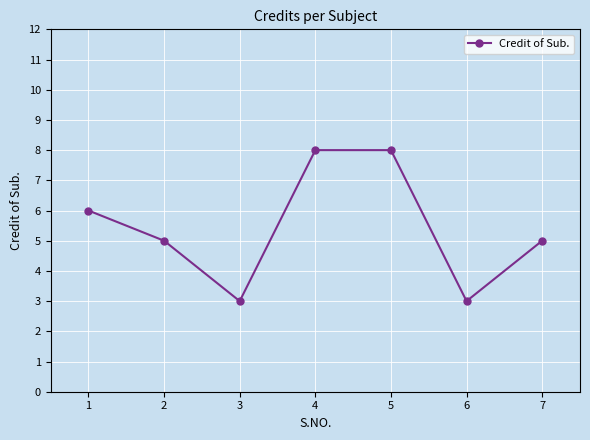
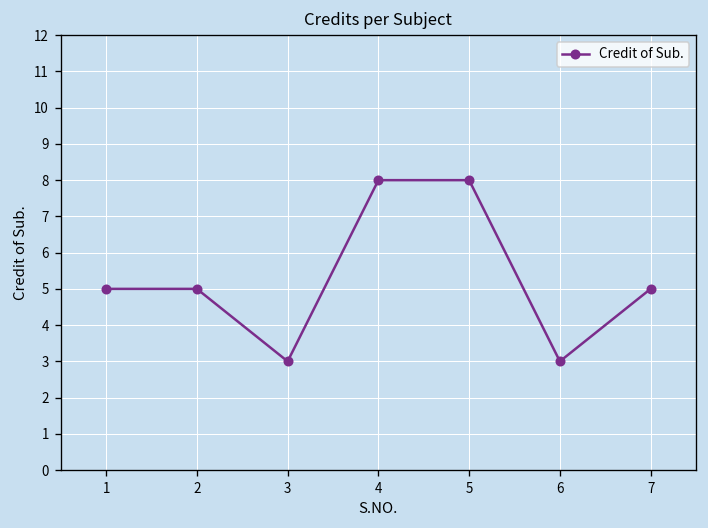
  {
-   "1": 6,
+   "1": 5,
    "2": 5,
    "3": 3,
    "4": 8,
    "5": 8,
    "6": 3,
    "7": 5
  }
